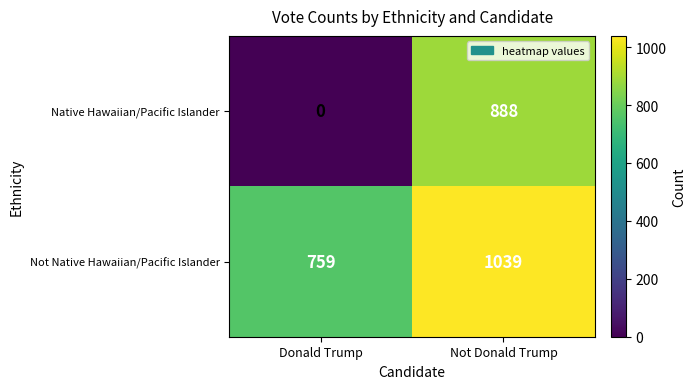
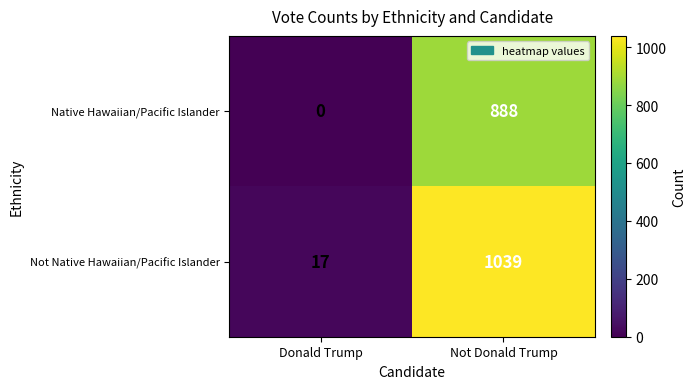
  {
    "Native Hawaiian/Pacific Islander": {
      "Donald Trump": 0,
      "Not Donald Trump": 888
    },
    "Not Native Hawaiian/Pacific Islander": {
-     "Donald Trump": 759,
+     "Donald Trump": 17,
      "Not Donald Trump": 1039
    }
  }
